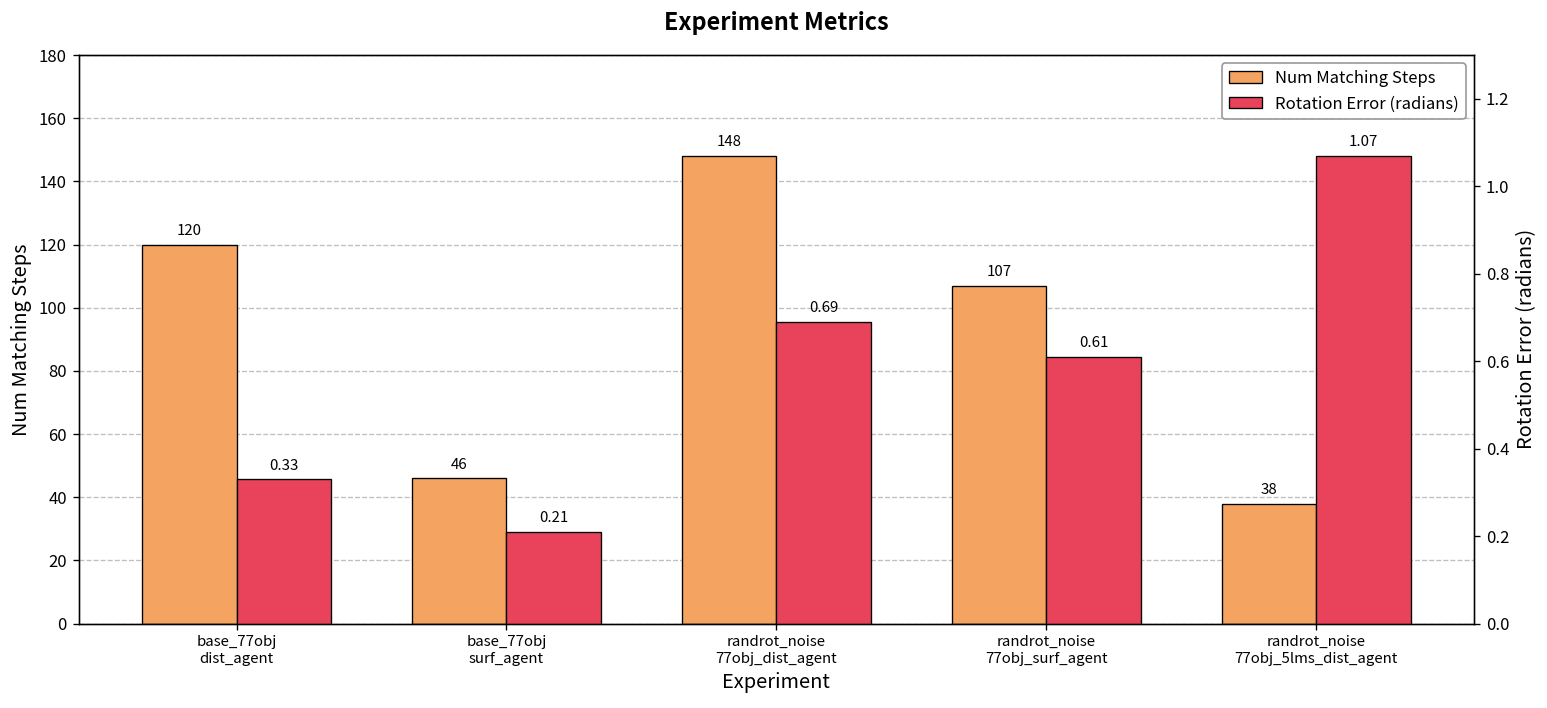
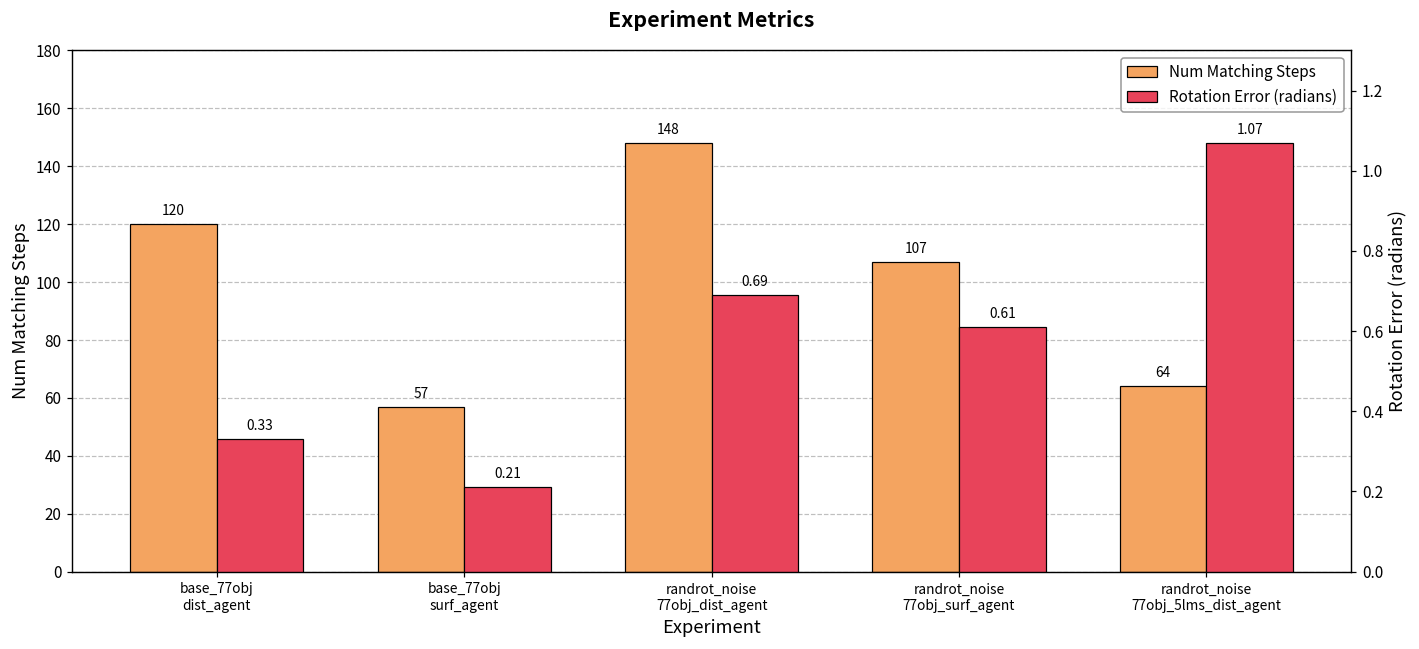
  {
    "Num Matching Steps": {
      "base_77obj dist_agent": 120,
-     "base_77obj surf_agent": 46,
+     "base_77obj surf_agent": 57,
      "randrot_noise 77obj_dist_agent": 148,
      "randrot_noise 77obj_surf_agent": 107,
-     "randrot_noise 77obj_5lms_dist_agent": 38
+     "randrot_noise 77obj_5lms_dist_agent": 64
    },
    "Rotation Error (radians)": {
      "base_77obj dist_agent": 0.33,
      "base_77obj surf_agent": 0.21,
      "randrot_noise 77obj_dist_agent": 0.69,
      "randrot_noise 77obj_surf_agent": 0.61,
      "randrot_noise 77obj_5lms_dist_agent": 1.07
    }
  }
